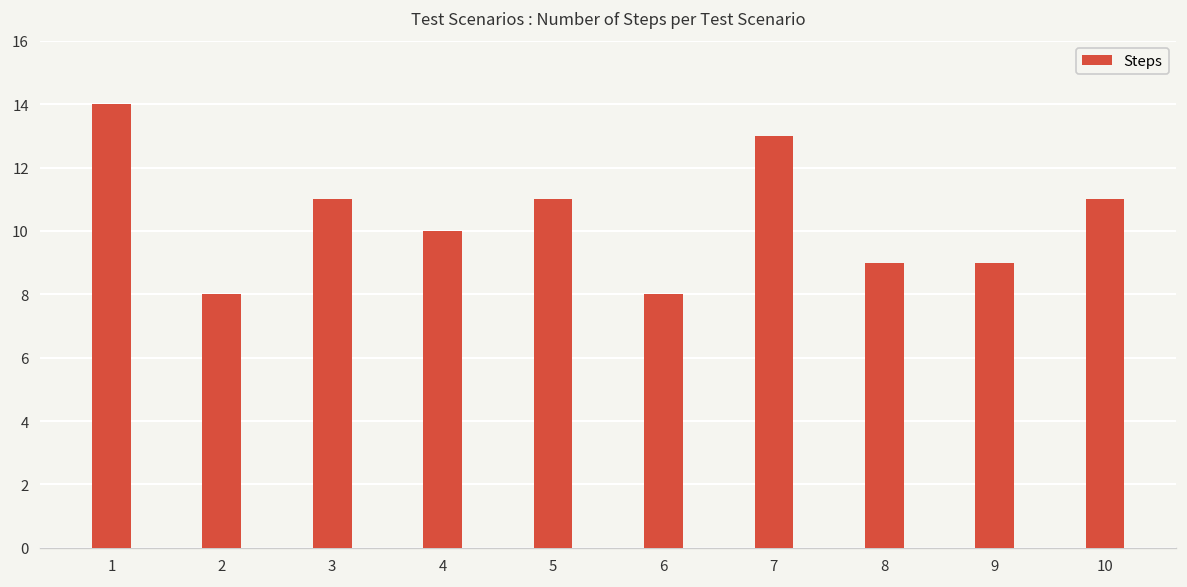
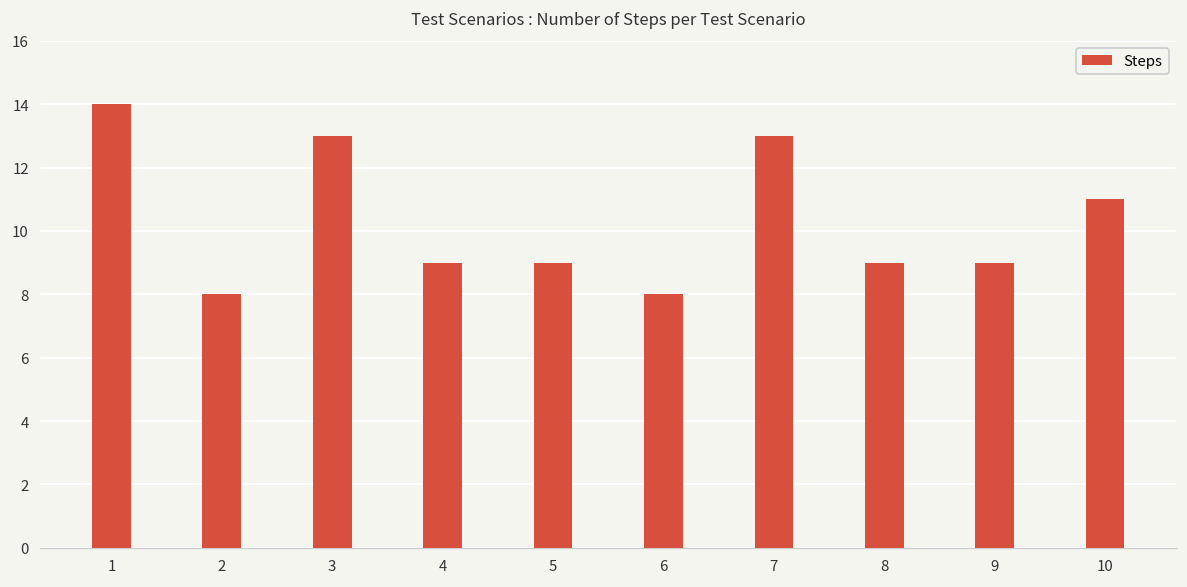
  {
    "1": 14,
    "2": 8,
-   "3": 11,
-   "4": 10,
-   "5": 11,
+   "3": 13,
+   "4": 9,
+   "5": 9,
    "6": 8,
    "7": 13,
    "8": 9,
    "9": 9,
    "10": 11
  }
